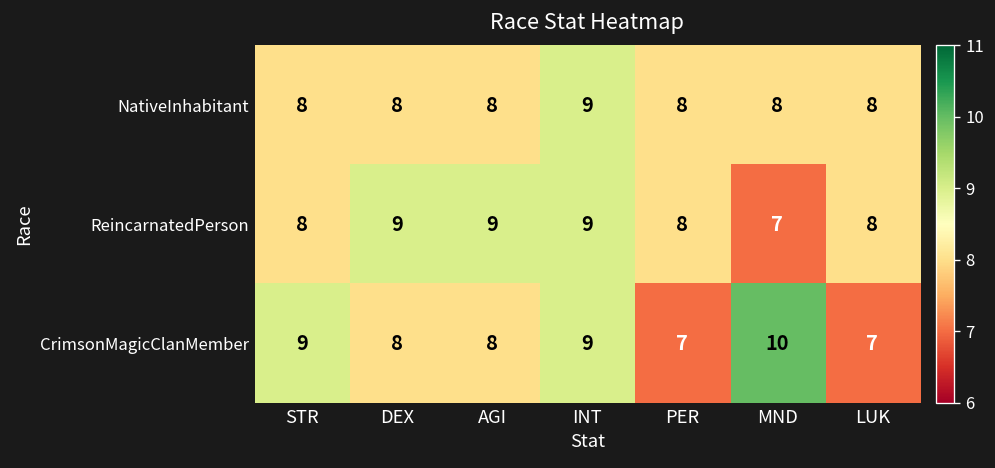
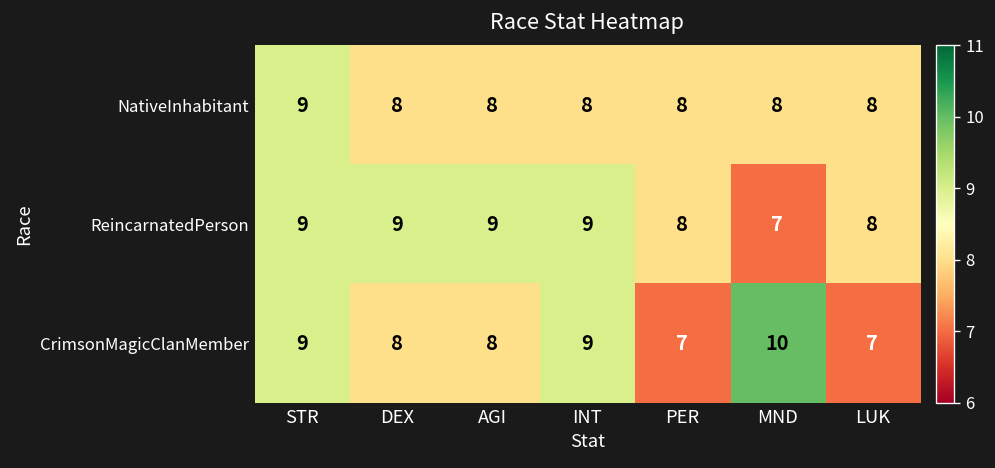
  {
    "NativeInhabitant": {
-     "STR": 8,
+     "STR": 9,
      "DEX": 8,
      "AGI": 8,
-     "INT": 9,
+     "INT": 8,
      "PER": 8,
      "MND": 8,
      "LUK": 8
    },
    "ReincarnatedPerson": {
-     "STR": 8,
+     "STR": 9,
      "DEX": 9,
      "AGI": 9,
      "INT": 9,
      "PER": 8,
      "MND": 7,
      "LUK": 8
    },
    "CrimsonMagicClanMember": {
      "STR": 9,
      "DEX": 8,
      "AGI": 8,
      "INT": 9,
      "PER": 7,
      "MND": 10,
      "LUK": 7
    }
  }
